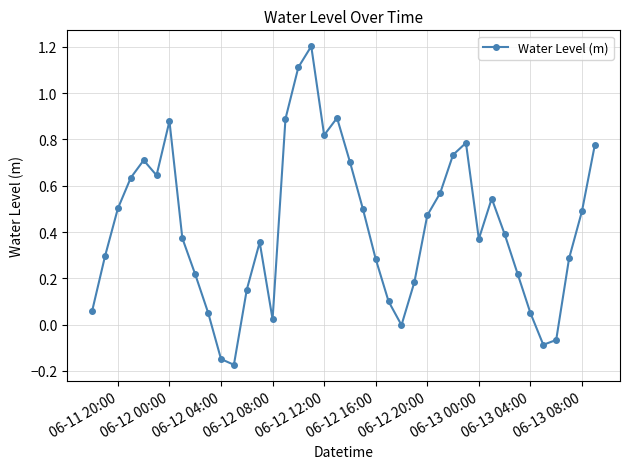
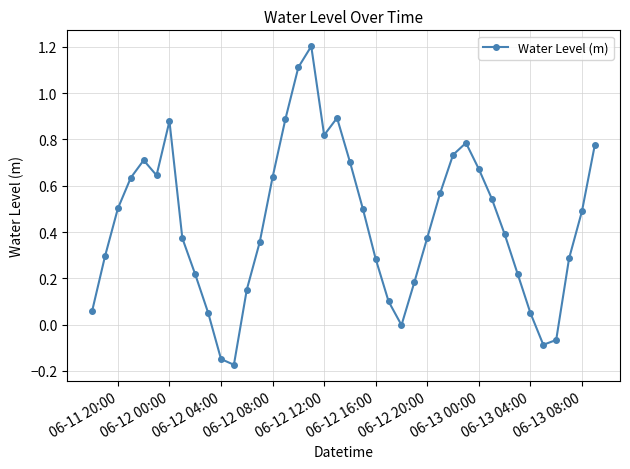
  {
    "06-11 20:00": 0.50,
    "06-12 00:00": 0.88,
    "06-12 04:00": -0.15,
-   "06-12 08:00": 0.02,
+   "06-12 08:00": 0.64,
    "06-12 12:00": 0.82,
    "06-12 16:00": 0.28,
-   "06-12 20:00": 0.47,
-   "06-13 00:00": 0.37,
+   "06-12 20:00": 0.38,
+   "06-13 00:00": 0.67,
    "06-13 04:00": 0.05,
    "06-13 08:00": 0.49
  }
